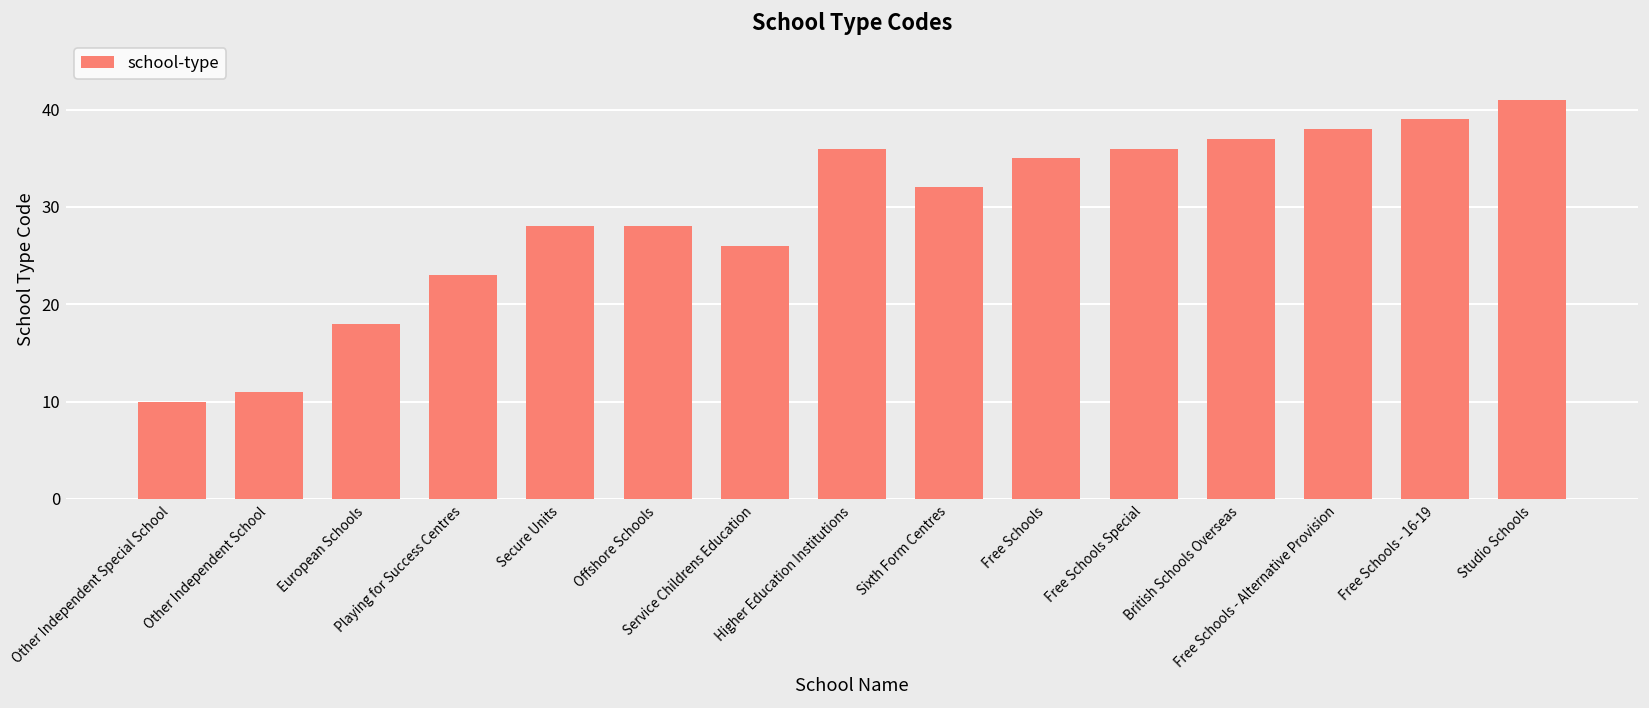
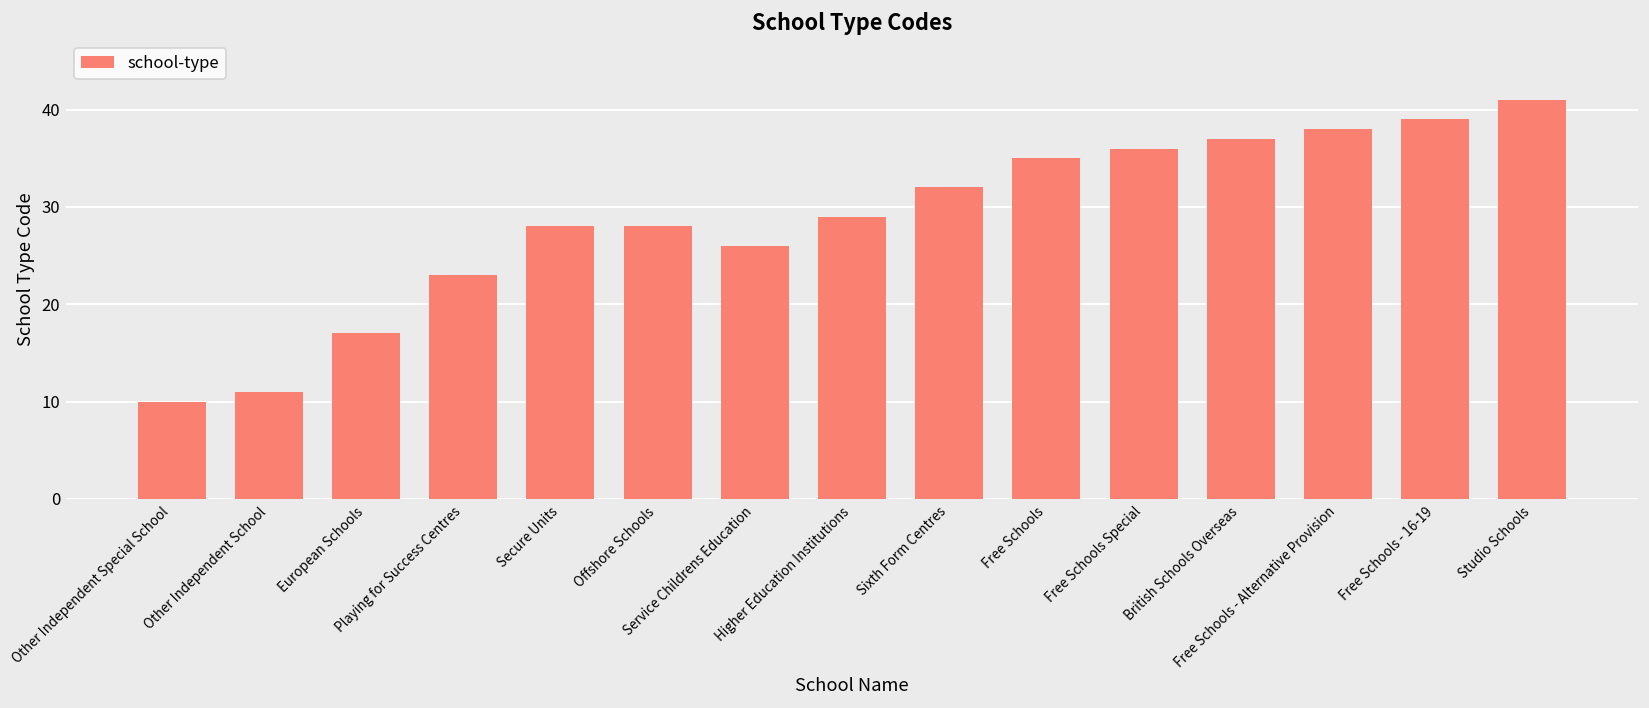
  {
    "Other Independent Special School": 10,
    "Other Independent School": 11,
-   "European Schools": 18,
+   "European Schools": 17,
    "Playing for Success Centres": 23,
    "Secure Units": 28,
    "Offshore Schools": 28,
    "Service Childrens Education": 26,
-   "Higher Education Institutions": 36,
+   "Higher Education Institutions": 29,
    "Sixth Form Centres": 32,
    "Free Schools": 35,
    "Free Schools Special": 36,
    "British Schools Overseas": 37,
    "Free Schools - Alternative Provision": 38,
    "Free Schools - 16-19": 39,
    "Studio Schools": 41
  }
